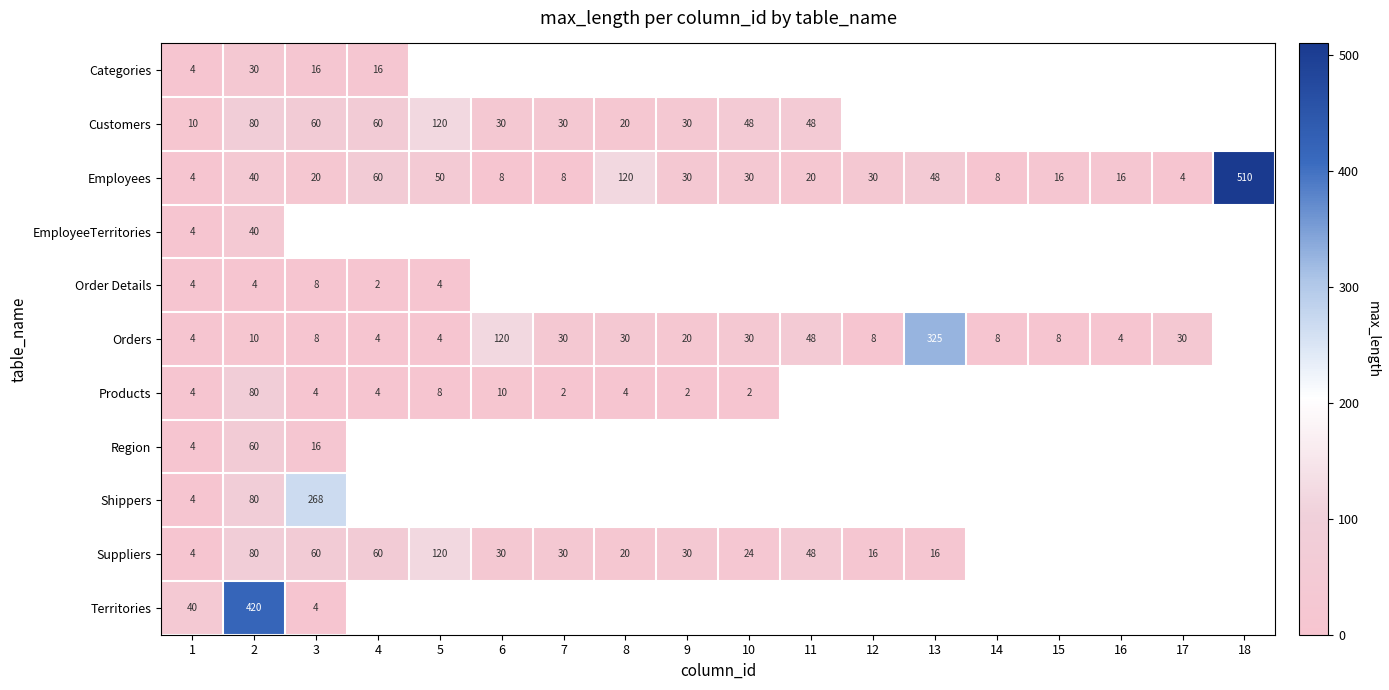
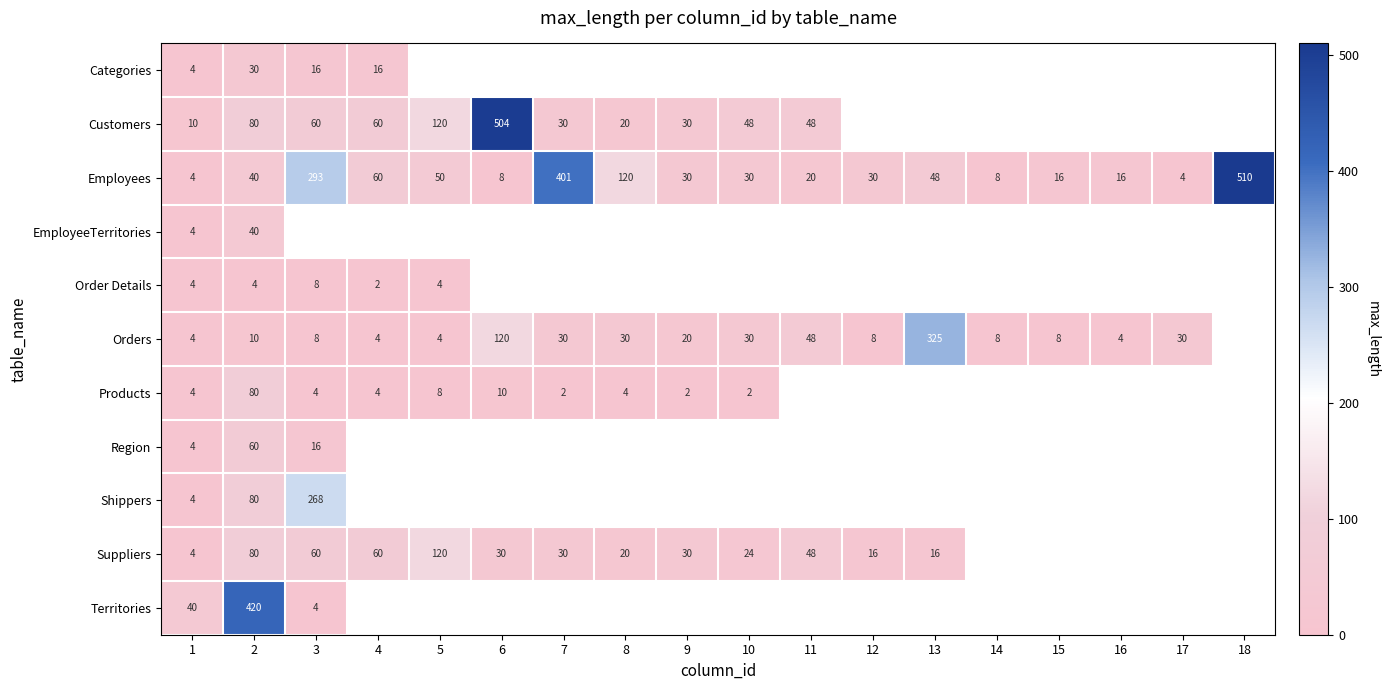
  {
    "Categories": {
      "1": 4,
      "2": 30,
      "3": 16,
      "4": 16
    },
    "Customers": {
      "1": 10,
      "2": 80,
      "3": 60,
      "4": 60,
      "5": 120,
-     "6": 30,
+     "6": 504,
      "7": 30,
      "8": 20,
      "9": 30,
      "10": 48,
      "11": 48
    },
    "Employees": {
      "1": 4,
      "2": 40,
-     "3": 20,
+     "3": 293,
      "4": 60,
      "5": 50,
      "6": 8,
-     "7": 8,
+     "7": 401,
      "8": 120,
      "9": 30,
      "10": 30,
      "11": 20,
      "12": 30,
      "13": 48,
      "14": 8,
      "15": 16,
      "16": 16,
      "17": 4,
      "18": 510
    },
    "EmployeeTerritories": {
      "1": 4,
      "2": 40
    },
    "Order Details": {
      "1": 4,
      "2": 4,
      "3": 8,
      "4": 2,
      "5": 4
    },
    "Orders": {
      "1": 4,
      "2": 10,
      "3": 8,
      "4": 4,
      "5": 4,
      "6": 120,
      "7": 30,
      "8": 30,
      "9": 20,
      "10": 30,
      "11": 48,
      "12": 8,
      "13": 325,
      "14": 8,
      "15": 8,
      "16": 4,
      "17": 30
    },
    "Products": {
      "1": 4,
      "2": 80,
      "3": 4,
      "4": 4,
      "5": 8,
      "6": 10,
      "7": 2,
      "8": 4,
      "9": 2,
      "10": 2
    },
    "Region": {
      "1": 4,
      "2": 60,
      "3": 16
    },
    "Shippers": {
      "1": 4,
      "2": 80,
      "3": 268
    },
    "Suppliers": {
      "1": 4,
      "2": 80,
      "3": 60,
      "4": 60,
      "5": 120,
      "6": 30,
      "7": 30,
      "8": 20,
      "9": 30,
      "10": 24,
      "11": 48,
      "12": 16,
      "13": 16
    },
    "Territories": {
      "1": 40,
      "2": 420,
      "3": 4
    }
  }
